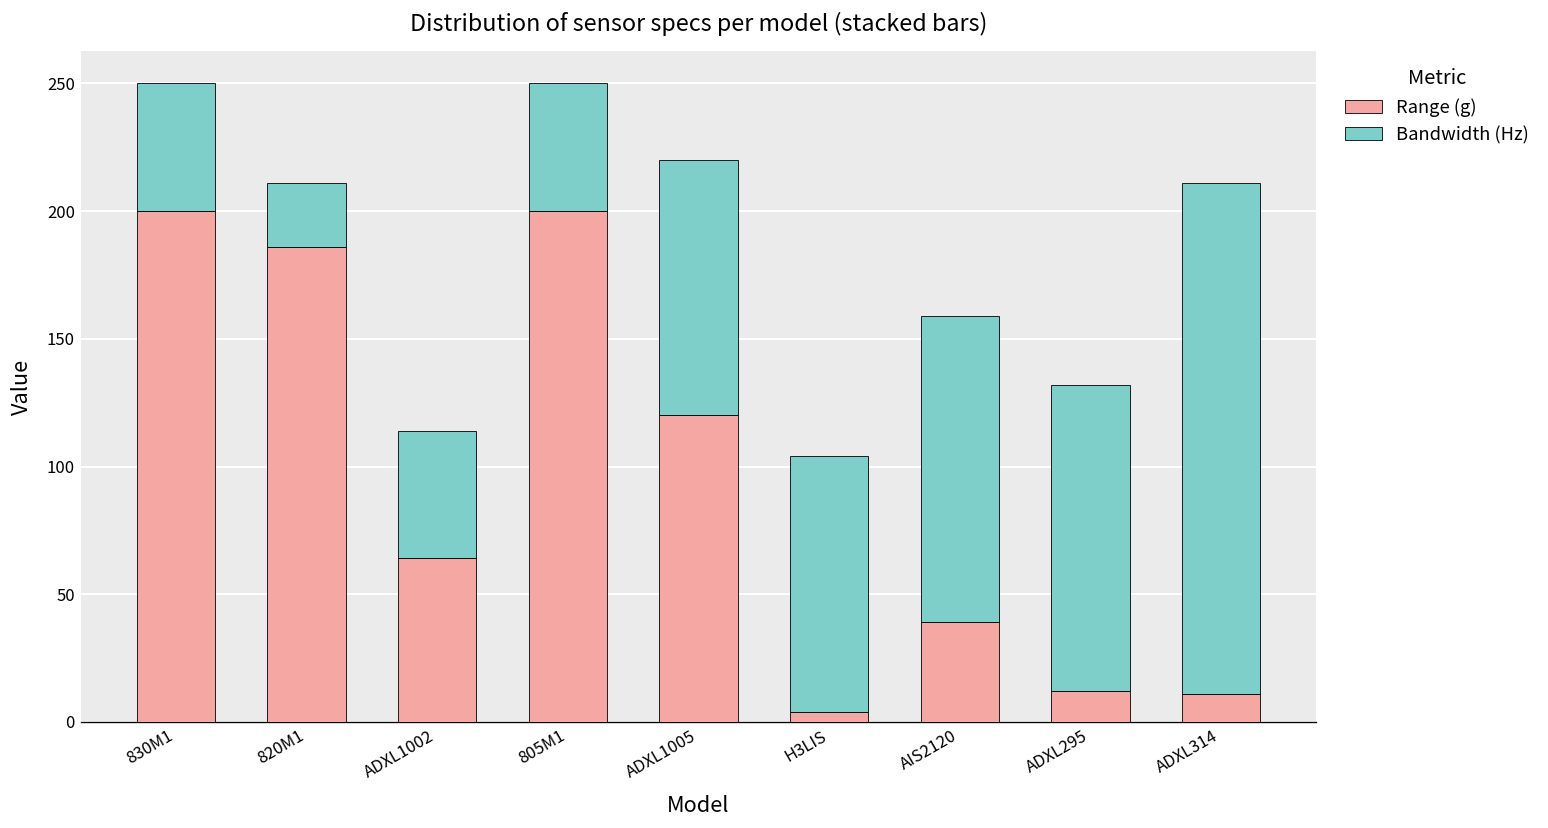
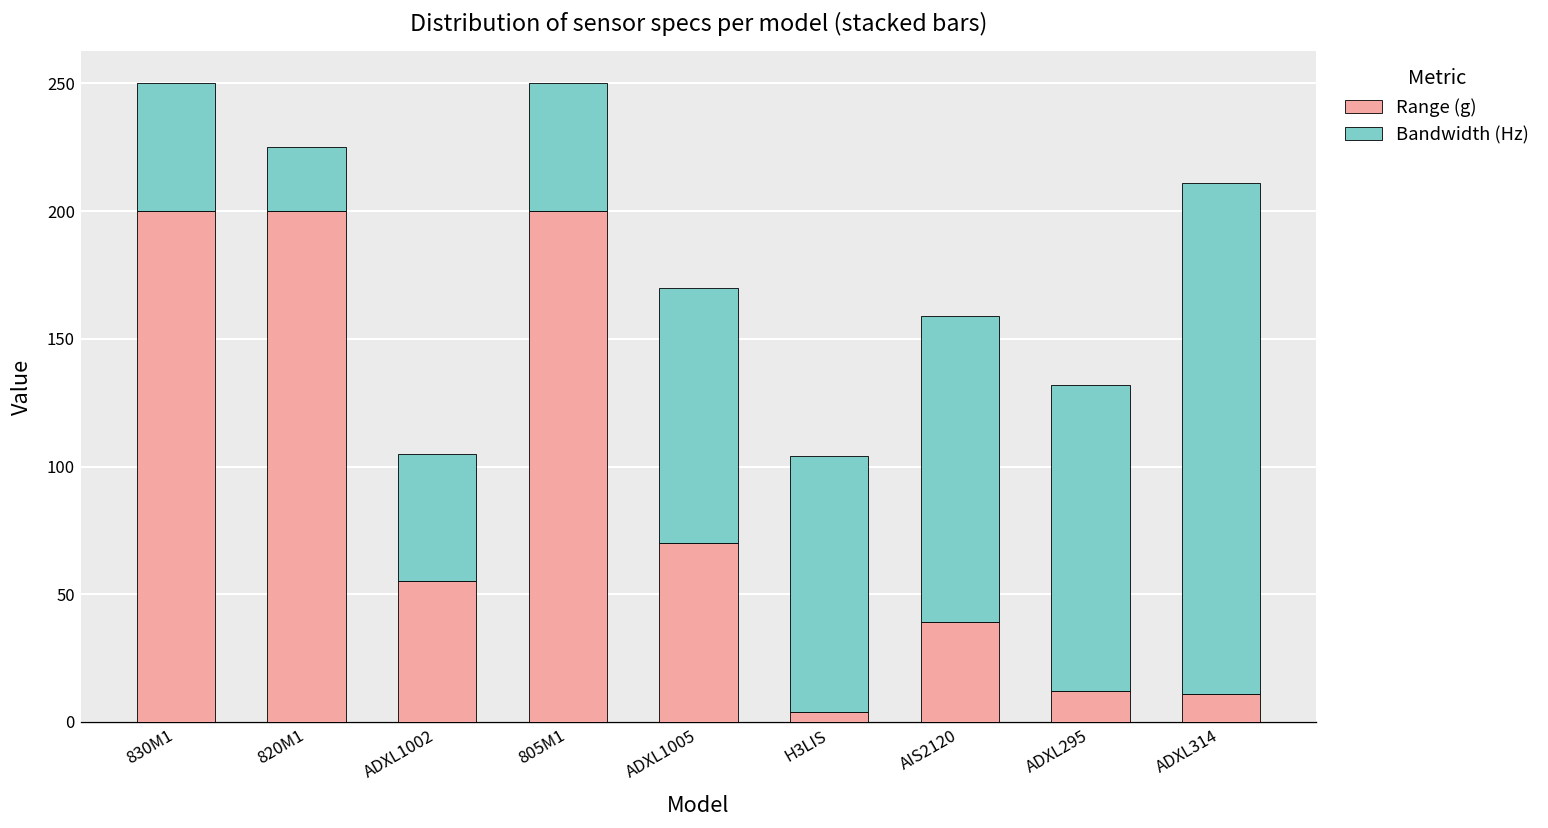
  {
    "Range (g)": {
      "830M1": 200,
-     "820M1": 186,
-     "ADXL1002": 64,
+     "820M1": 200,
+     "ADXL1002": 55,
      "805M1": 200,
-     "ADXL1005": 120,
+     "ADXL1005": 70,
      "H3LIS": 4,
      "AIS2120": 39,
      "ADXL295": 12,
      "ADXL314": 11
    },
    "Bandwidth (Hz)": {
      "830M1": 50,
      "820M1": 25,
      "ADXL1002": 50,
      "805M1": 50,
      "ADXL1005": 100,
      "H3LIS": 100,
      "AIS2120": 120,
      "ADXL295": 120,
      "ADXL314": 200
    }
  }
